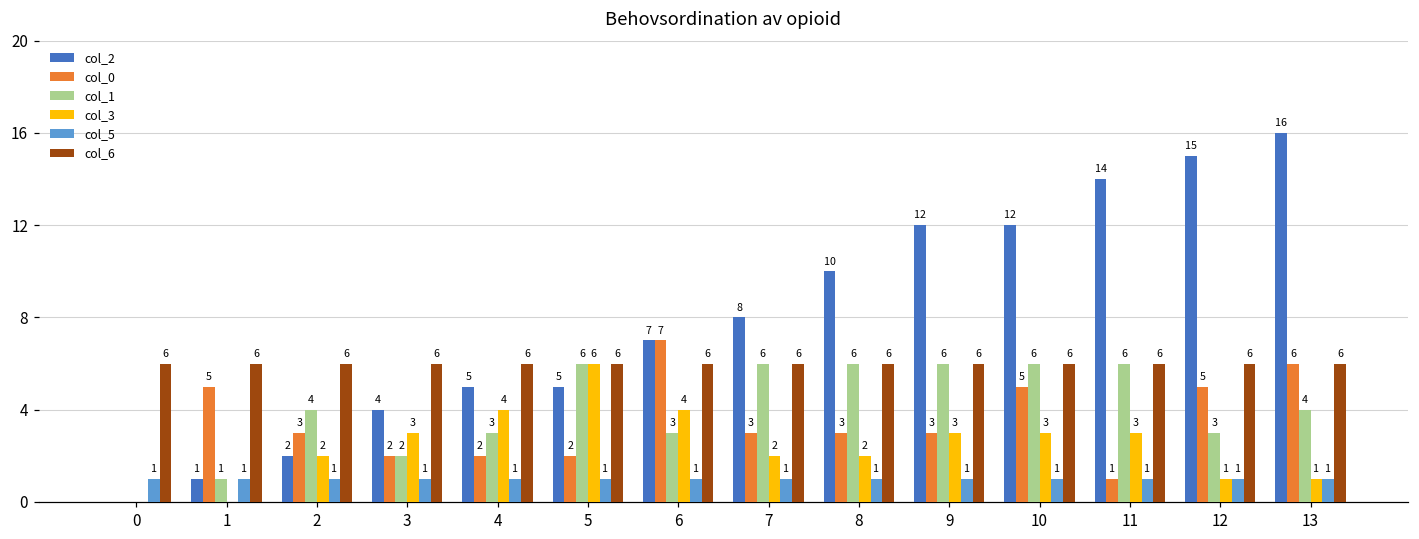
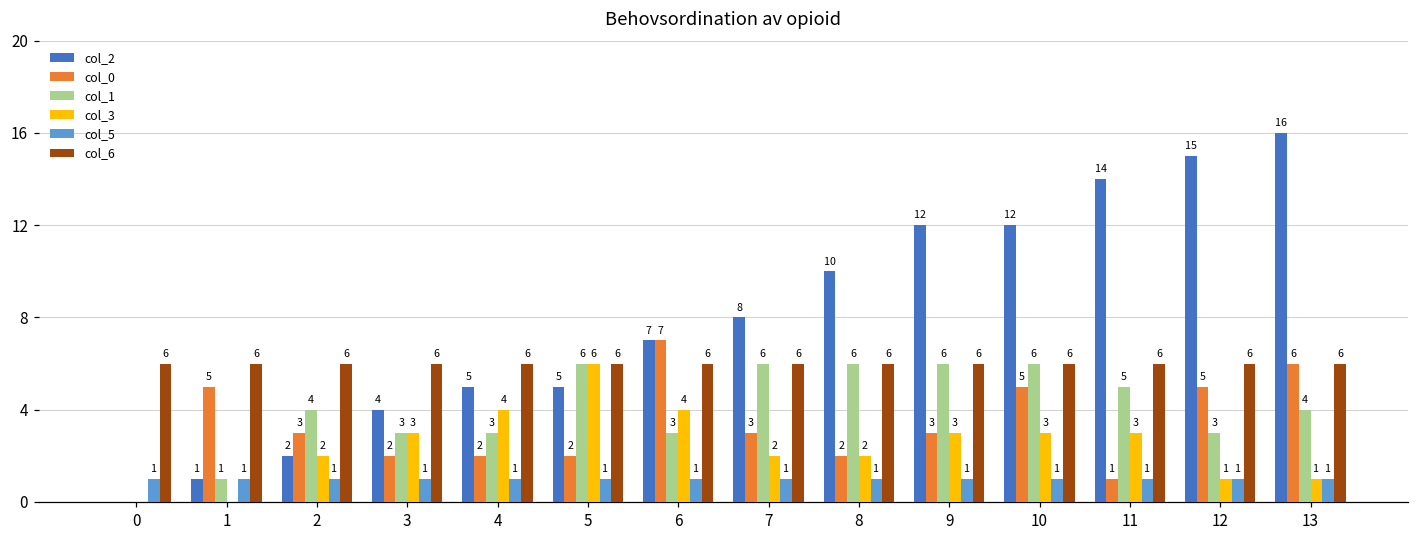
  {
    "col_0": {
      "1": 5,
      "2": 3,
      "3": 2,
      "4": 2,
      "5": 2,
      "6": 7,
      "7": 3,
-     "8": 3,
+     "8": 2,
      "9": 3,
      "10": 5,
      "11": 1,
      "12": 5,
      "13": 6
    },
    "col_1": {
      "1": 1,
      "2": 4,
-     "3": 2,
+     "3": 3,
      "4": 3,
      "5": 6,
      "6": 3,
      "7": 6,
      "8": 6,
      "9": 6,
      "10": 6,
-     "11": 6,
+     "11": 5,
      "12": 3,
      "13": 4
    },
    "col_3": {
      "2": 2,
      "3": 3,
      "4": 4,
      "5": 6,
      "6": 4,
      "7": 2,
      "8": 2,
      "9": 3,
      "10": 3,
      "11": 3,
      "12": 1,
      "13": 1
    },
    "col_6": {
      "0": 6,
      "1": 6,
      "2": 6,
      "3": 6,
      "4": 6,
      "5": 6,
      "6": 6,
      "7": 6,
      "8": 6,
      "9": 6,
      "10": 6,
      "11": 6,
      "12": 6,
      "13": 6
    }
  }
